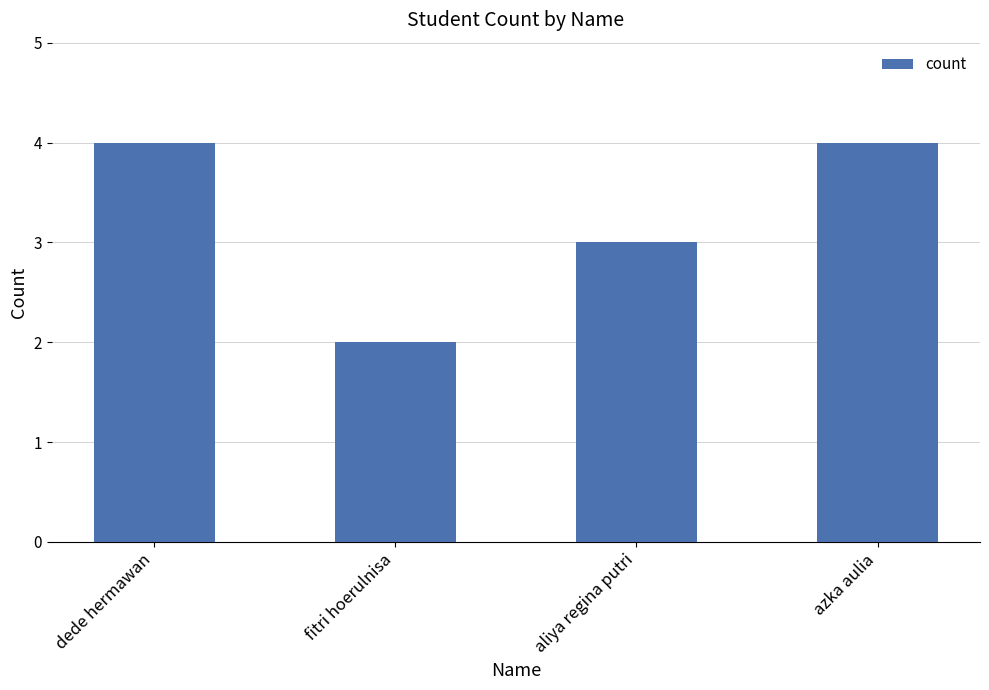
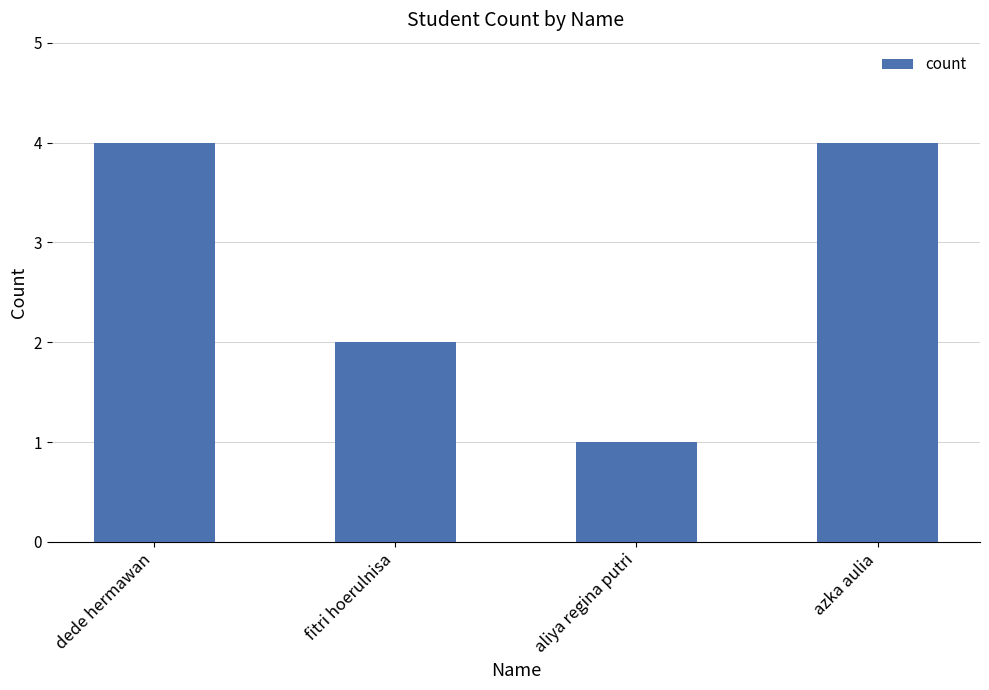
  {
    "dede hermawan": 4,
    "fitri hoerulnisa": 2,
-   "aliya regina putri": 3,
+   "aliya regina putri": 1,
    "azka aulia": 4
  }
